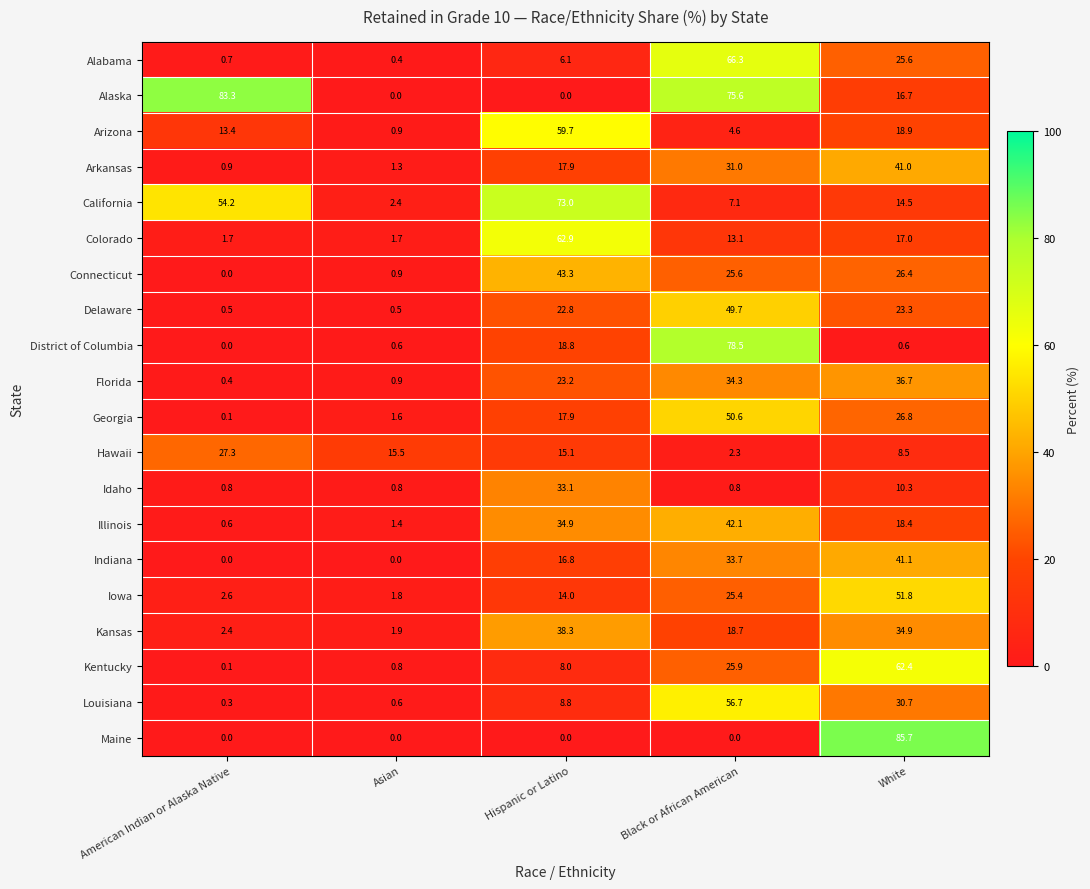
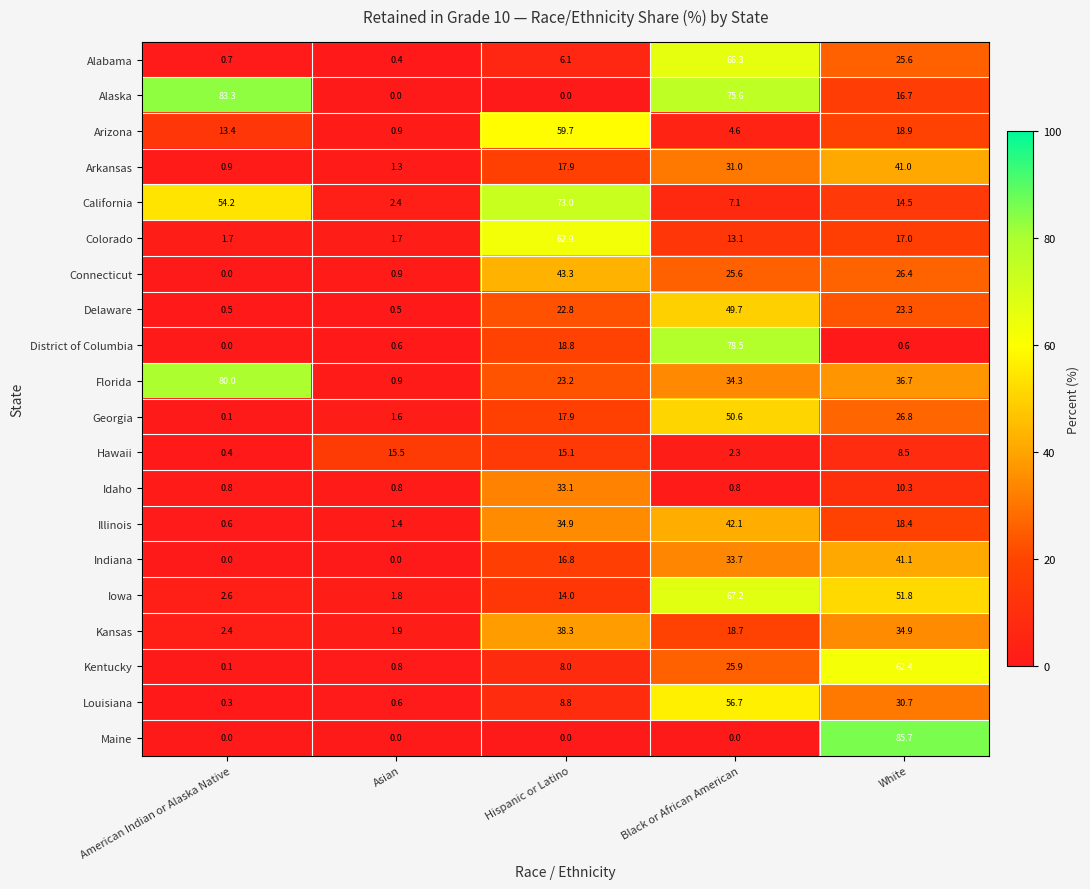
  {
    "Alabama": {
      "American Indian or Alaska Native": 0.7,
      "Asian": 0.4,
      "Hispanic or Latino": 6.1,
      "Black or African American": 66.3,
      "White": 25.6
    },
    "Alaska": {
      "American Indian or Alaska Native": 83.3,
      "Asian": 0.0,
      "Hispanic or Latino": 0.0,
      "Black or African American": 75.6,
      "White": 16.7
    },
    "Arizona": {
      "American Indian or Alaska Native": 13.4,
      "Asian": 0.9,
      "Hispanic or Latino": 59.7,
      "Black or African American": 4.6,
      "White": 18.9
    },
    "Arkansas": {
      "American Indian or Alaska Native": 0.9,
      "Asian": 1.3,
      "Hispanic or Latino": 17.9,
      "Black or African American": 31.0,
      "White": 41.0
    },
    "California": {
      "American Indian or Alaska Native": 54.2,
      "Asian": 2.4,
      "Hispanic or Latino": 73.0,
      "Black or African American": 7.1,
      "White": 14.5
    },
    "Colorado": {
      "American Indian or Alaska Native": 1.7,
      "Asian": 1.7,
      "Hispanic or Latino": 62.9,
      "Black or African American": 13.1,
      "White": 17.0
    },
    "Connecticut": {
      "American Indian or Alaska Native": 0.0,
      "Asian": 0.9,
      "Hispanic or Latino": 43.3,
      "Black or African American": 25.6,
      "White": 26.4
    },
    "Delaware": {
      "American Indian or Alaska Native": 0.5,
      "Asian": 0.5,
      "Hispanic or Latino": 22.8,
      "Black or African American": 49.7,
      "White": 23.3
    },
    "District of Columbia": {
      "American Indian or Alaska Native": 0.0,
      "Asian": 0.6,
      "Hispanic or Latino": 18.8,
      "Black or African American": 78.5,
      "White": 0.6
    },
    "Florida": {
-     "American Indian or Alaska Native": 0.4,
+     "American Indian or Alaska Native": 80.0,
      "Asian": 0.9,
      "Hispanic or Latino": 23.2,
      "Black or African American": 34.3,
      "White": 36.7
    },
    "Georgia": {
      "American Indian or Alaska Native": 0.1,
      "Asian": 1.6,
      "Hispanic or Latino": 17.9,
      "Black or African American": 50.6,
      "White": 26.8
    },
    "Hawaii": {
-     "American Indian or Alaska Native": 27.3,
+     "American Indian or Alaska Native": 0.4,
      "Asian": 15.5,
      "Hispanic or Latino": 15.1,
      "Black or African American": 2.3,
      "White": 8.5
    },
    "Idaho": {
      "American Indian or Alaska Native": 0.8,
      "Asian": 0.8,
      "Hispanic or Latino": 33.1,
      "Black or African American": 0.8,
      "White": 10.3
    },
    "Illinois": {
      "American Indian or Alaska Native": 0.6,
      "Asian": 1.4,
      "Hispanic or Latino": 34.9,
      "Black or African American": 42.1,
      "White": 18.4
    },
    "Indiana": {
      "American Indian or Alaska Native": 0.0,
      "Asian": 0.0,
      "Hispanic or Latino": 16.8,
      "Black or African American": 33.7,
      "White": 41.1
    },
    "Iowa": {
      "American Indian or Alaska Native": 2.6,
      "Asian": 1.8,
      "Hispanic or Latino": 14.0,
-     "Black or African American": 25.4,
+     "Black or African American": 67.2,
      "White": 51.8
    },
    "Kansas": {
      "American Indian or Alaska Native": 2.4,
      "Asian": 1.9,
      "Hispanic or Latino": 38.3,
      "Black or African American": 18.7,
      "White": 34.9
    },
    "Kentucky": {
      "American Indian or Alaska Native": 0.1,
      "Asian": 0.8,
      "Hispanic or Latino": 8.0,
      "Black or African American": 25.9,
      "White": 62.4
    },
    "Louisiana": {
      "American Indian or Alaska Native": 0.3,
      "Asian": 0.6,
      "Hispanic or Latino": 8.8,
      "Black or African American": 56.7,
      "White": 30.7
    },
    "Maine": {
      "American Indian or Alaska Native": 0.0,
      "Asian": 0.0,
      "Hispanic or Latino": 0.0,
      "Black or African American": 0.0,
      "White": 85.7
    }
  }
